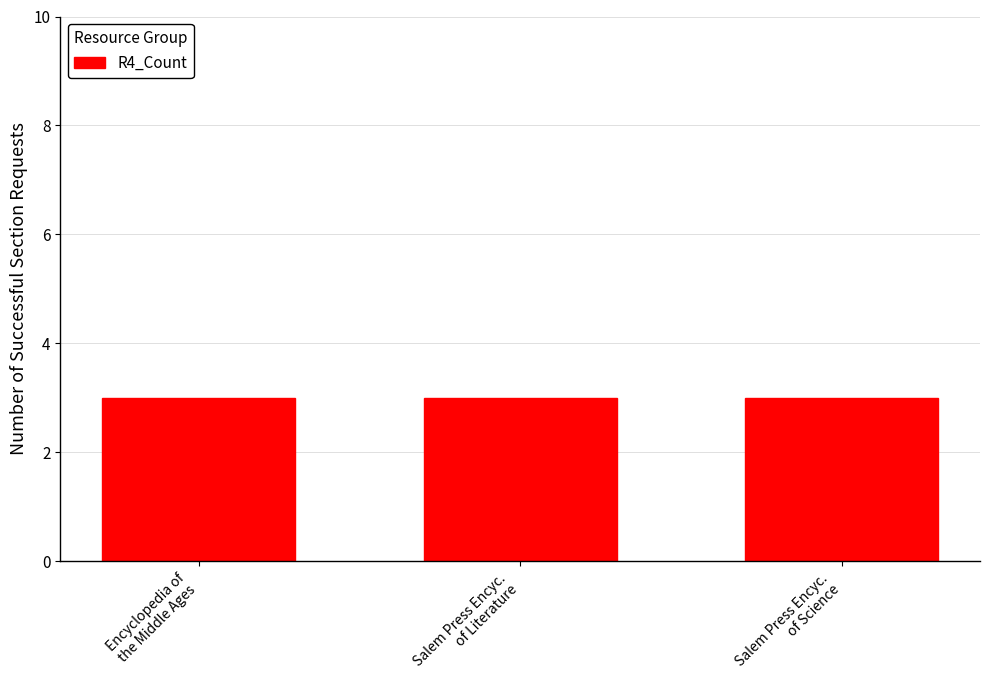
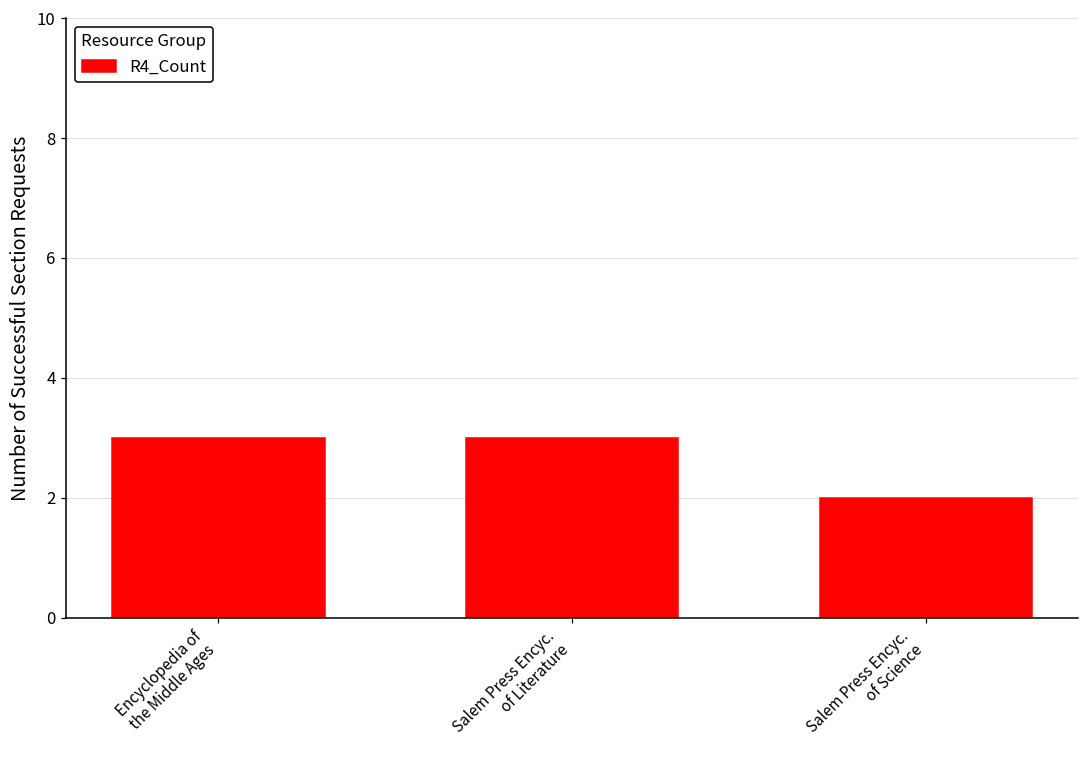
  {
    "Encyclopedia of the Middle Ages": 3,
    "Salem Press Encyc. of Literature": 3,
-   "Salem Press Encyc. of Science": 3
+   "Salem Press Encyc. of Science": 2
  }
